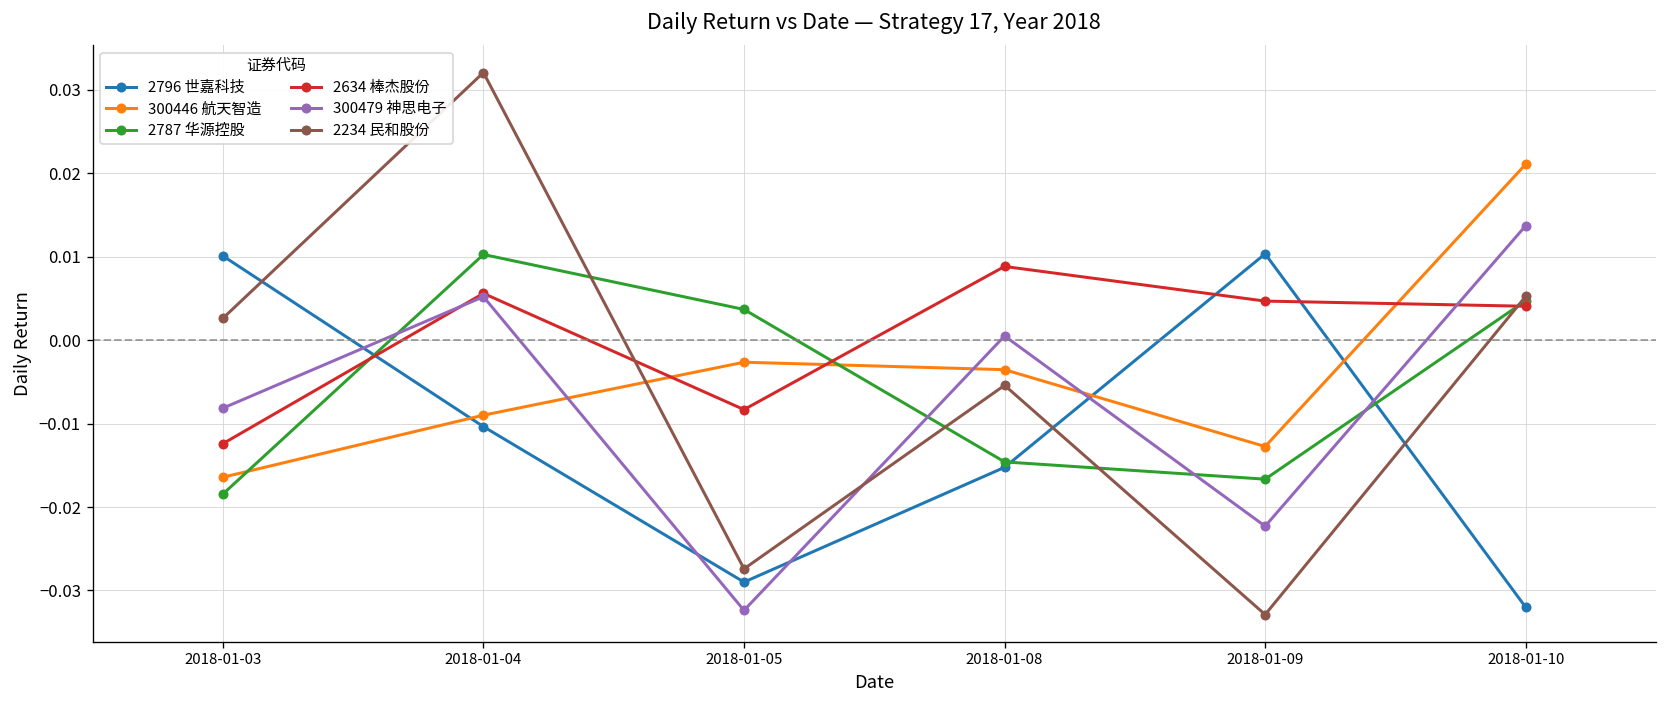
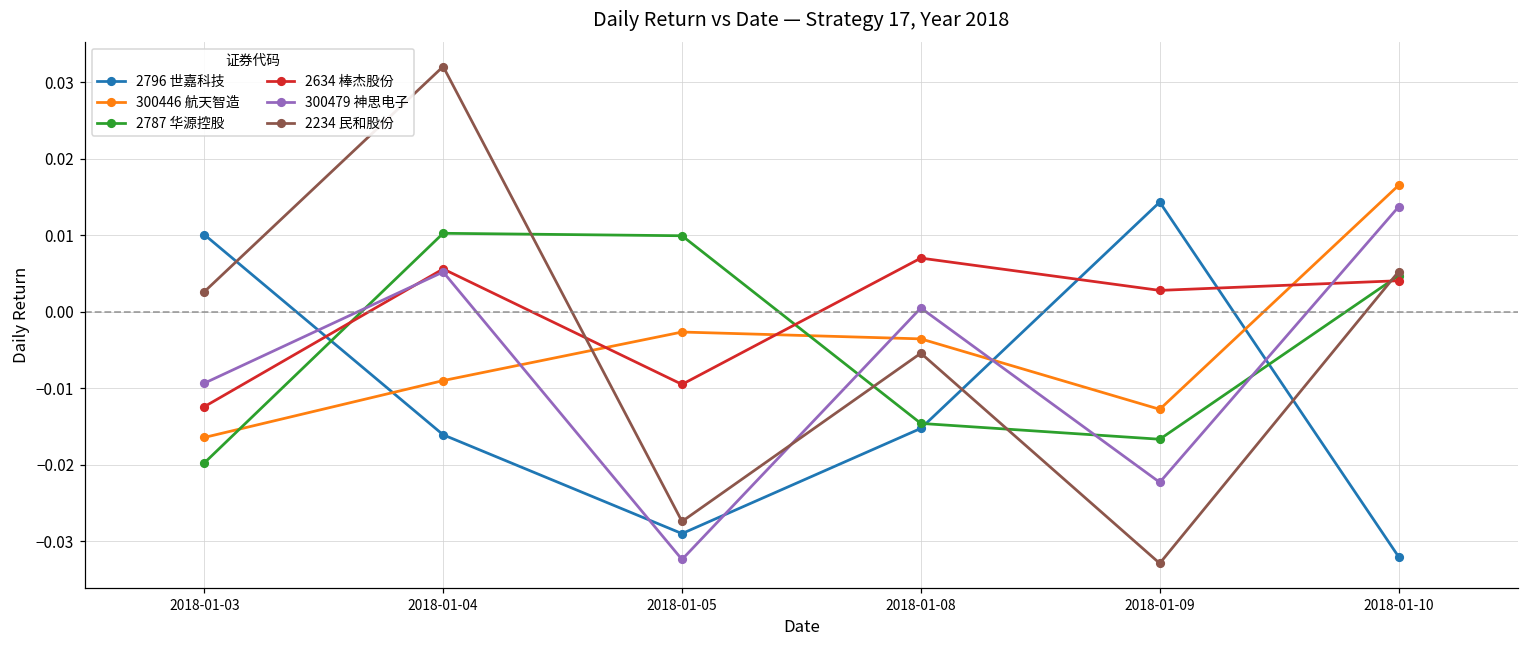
  {
    "2796 世嘉科技": {
      "2018-01-03": 0.010,
-     "2018-01-04": -0.010,
+     "2018-01-04": -0.016,
      "2018-01-05": -0.029,
      "2018-01-08": -0.015,
-     "2018-01-09": 0.010,
+     "2018-01-09": 0.014,
      "2018-01-10": -0.032
    },
    "300446 航天智造": {
      "2018-01-03": -0.016,
      "2018-01-04": -0.009,
      "2018-01-05": -0.003,
      "2018-01-08": -0.004,
      "2018-01-09": -0.013,
-     "2018-01-10": 0.021
+     "2018-01-10": 0.017
    },
    "2787 华源控股": {
-     "2018-01-03": -0.018,
+     "2018-01-03": -0.020,
      "2018-01-04": 0.010,
-     "2018-01-05": 0.004,
+     "2018-01-05": 0.010,
      "2018-01-08": -0.015,
      "2018-01-09": -0.017,
      "2018-01-10": 0.005
    },
    "2634 棒杰股份": {
      "2018-01-03": -0.012,
      "2018-01-04": 0.006,
-     "2018-01-05": -0.008,
-     "2018-01-08": 0.009,
-     "2018-01-09": 0.005,
+     "2018-01-05": -0.009,
+     "2018-01-08": 0.007,
+     "2018-01-09": 0.003,
      "2018-01-10": 0.004
    },
    "300479 神思电子": {
-     "2018-01-03": -0.008,
+     "2018-01-03": -0.009,
      "2018-01-04": 0.005,
      "2018-01-05": -0.032,
      "2018-01-08": 0.000,
      "2018-01-09": -0.022,
      "2018-01-10": 0.014
    },
    "2234 民和股份": {
      "2018-01-03": 0.003,
      "2018-01-04": 0.032,
      "2018-01-05": -0.027,
      "2018-01-08": -0.005,
      "2018-01-09": -0.033,
      "2018-01-10": 0.005
    }
  }
